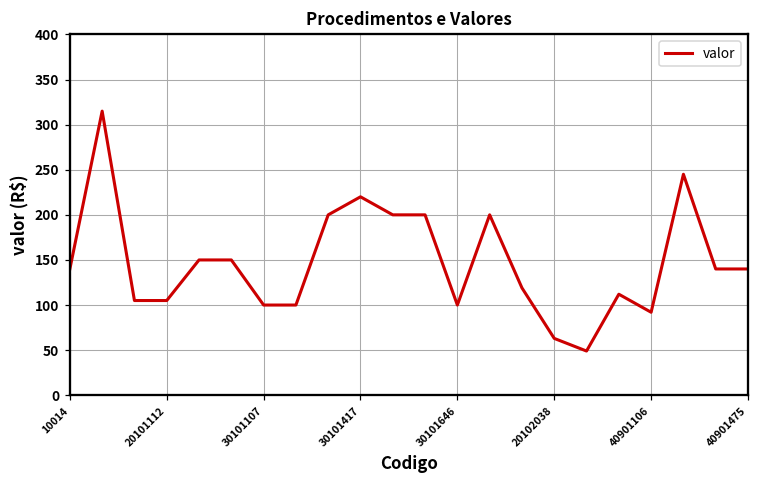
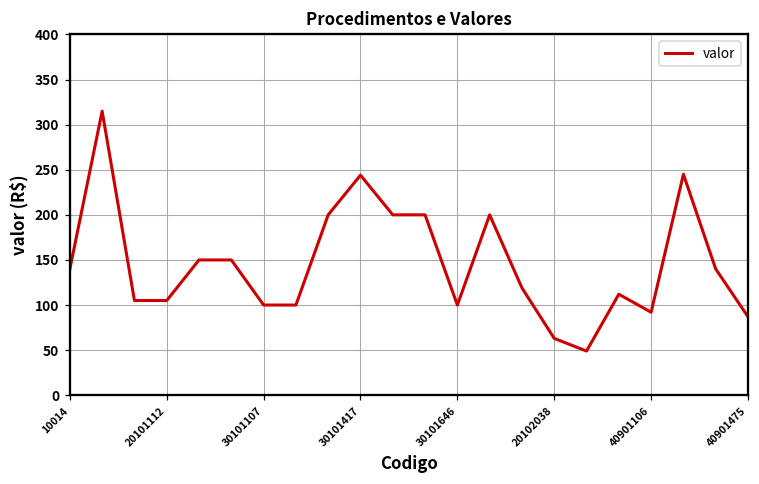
  {
    "10014": 140,
    "20101112": 110,
    "30101107": 100,
-   "30101417": 220,
+   "30101417": 240,
    "30101646": 100,
    "20102038": 60,
    "40901106": 90,
-   "40901475": 140
+   "40901475": 90
  }
